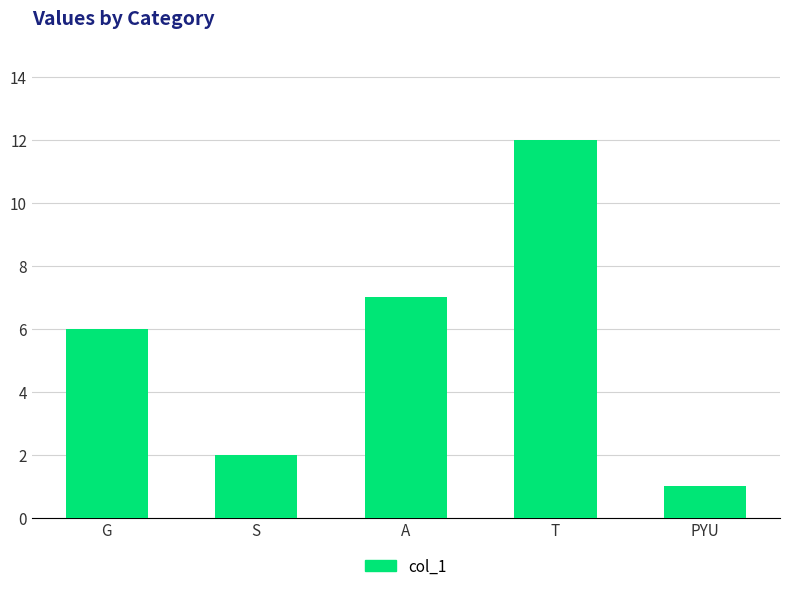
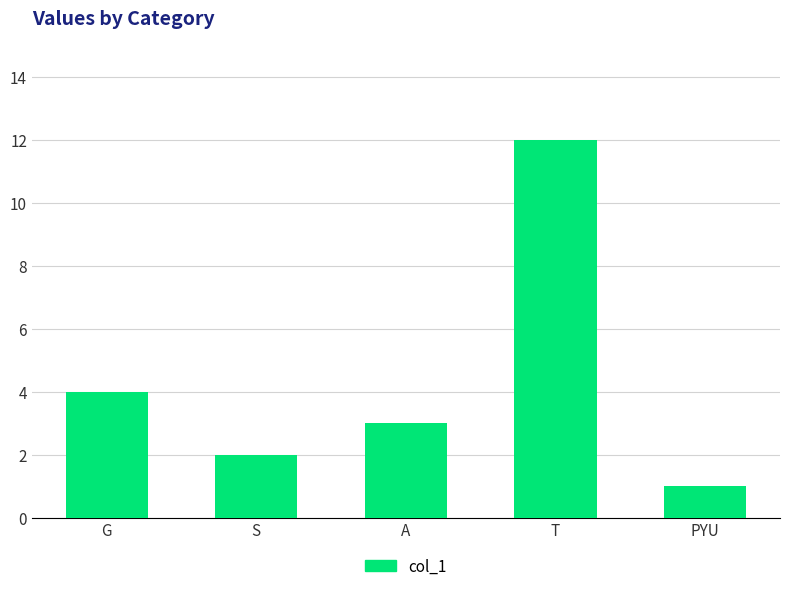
  {
-   "G": 6,
+   "G": 4,
    "S": 2,
-   "A": 7,
+   "A": 3,
    "T": 12,
    "PYU": 1
  }
